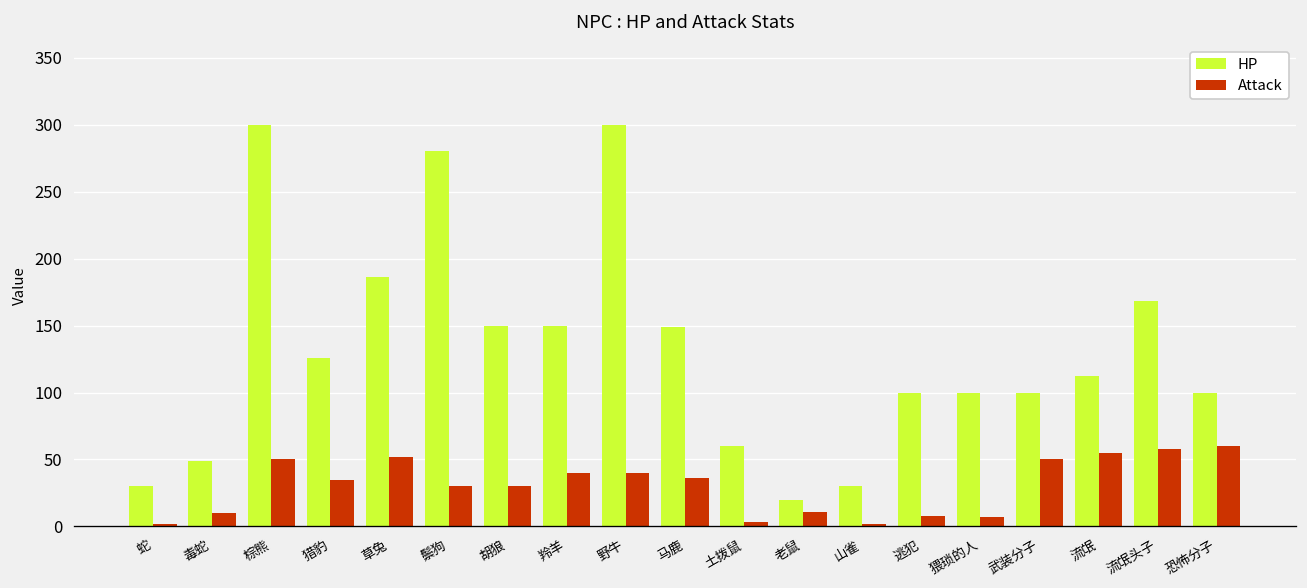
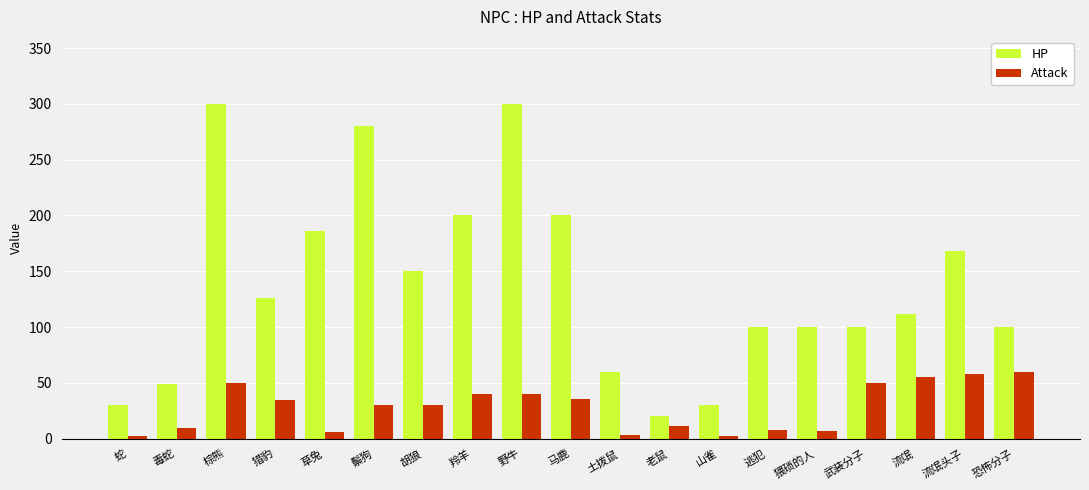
  {
    "HP": {
      "蛇": 30,
      "毒蛇": 49,
      "棕熊": 300,
      "猎豹": 126,
      "草兔": 186,
      "鬃狗": 280,
      "胡狼": 150,
-     "羚羊": 150,
+     "羚羊": 200,
      "野牛": 300,
-     "马鹿": 149,
+     "马鹿": 200,
      "土拨鼠": 60,
      "老鼠": 20,
      "山雀": 30,
      "逃犯": 100,
      "猥琐的人": 100,
      "武装分子": 100,
      "流氓": 112,
      "流氓头子": 168,
      "恐怖分子": 100
    },
    "Attack": {
      "毒蛇": 10,
      "棕熊": 50,
      "猎豹": 35,
-     "草兔": 52,
+     "草兔": 6,
      "鬃狗": 30,
      "胡狼": 30,
      "羚羊": 40,
      "野牛": 40,
      "马鹿": 36,
      "土拨鼠": 3,
      "老鼠": 11,
      "逃犯": 8,
      "猥琐的人": 7,
      "武装分子": 50,
      "流氓": 55,
      "流氓头子": 58,
      "恐怖分子": 60
    }
  }
